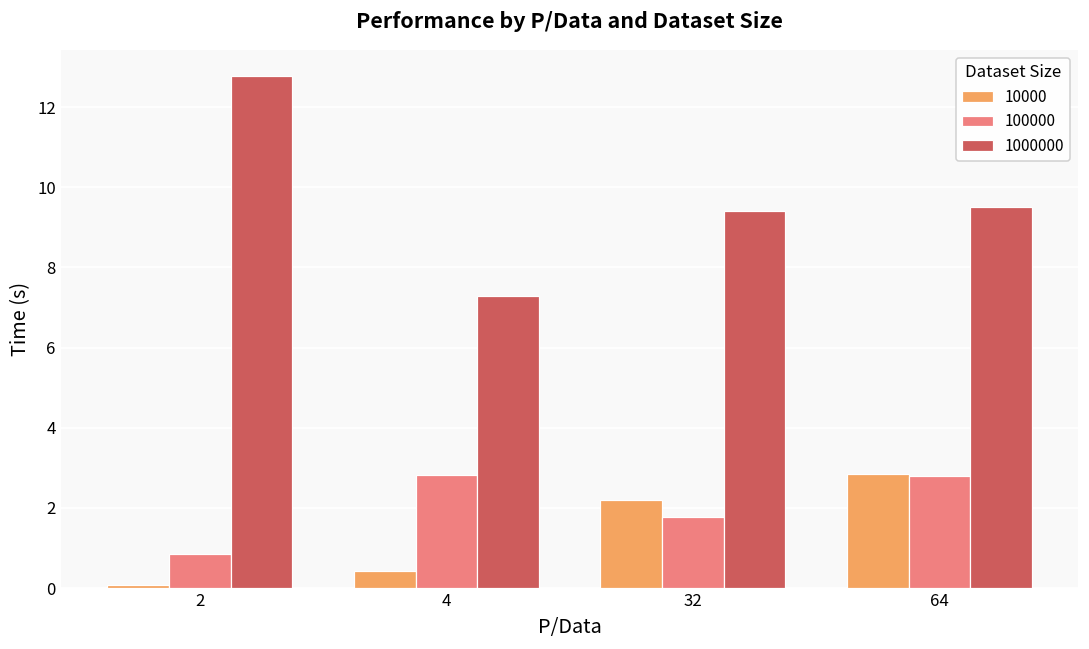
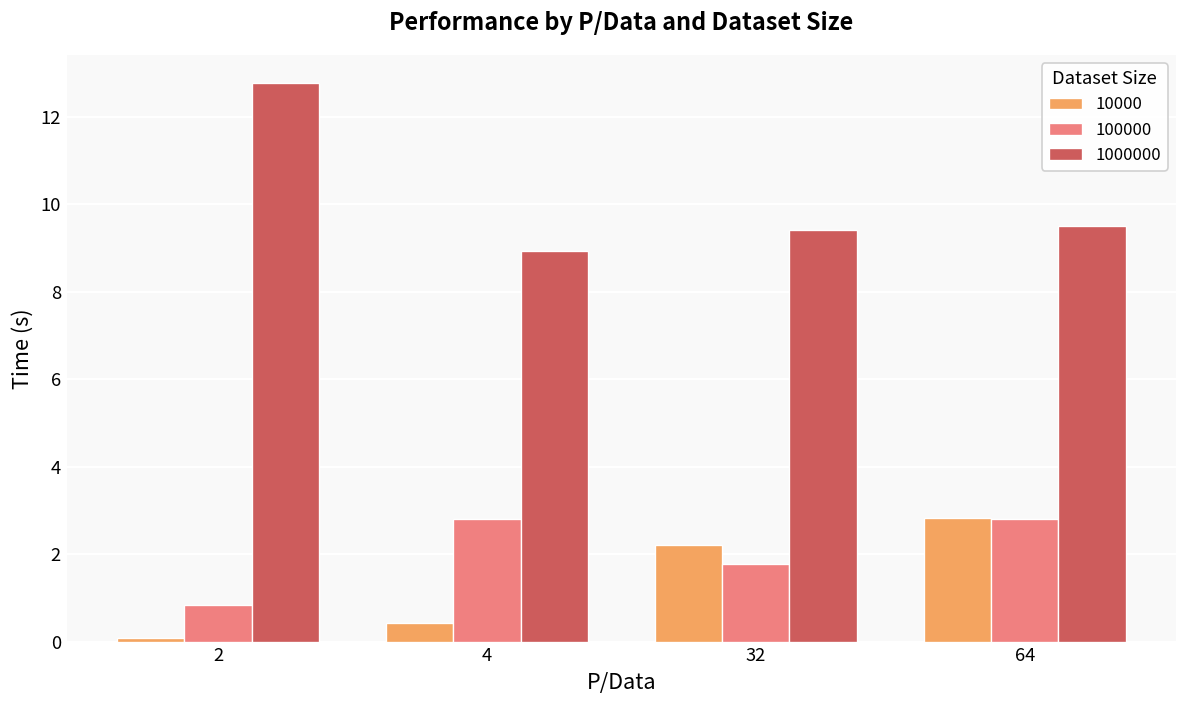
  {
    "1000000": {
      "2": 12.8,
-     "4": 7.3,
+     "4": 8.9,
      "32": 9.4,
      "64": 9.5
    }
  }
